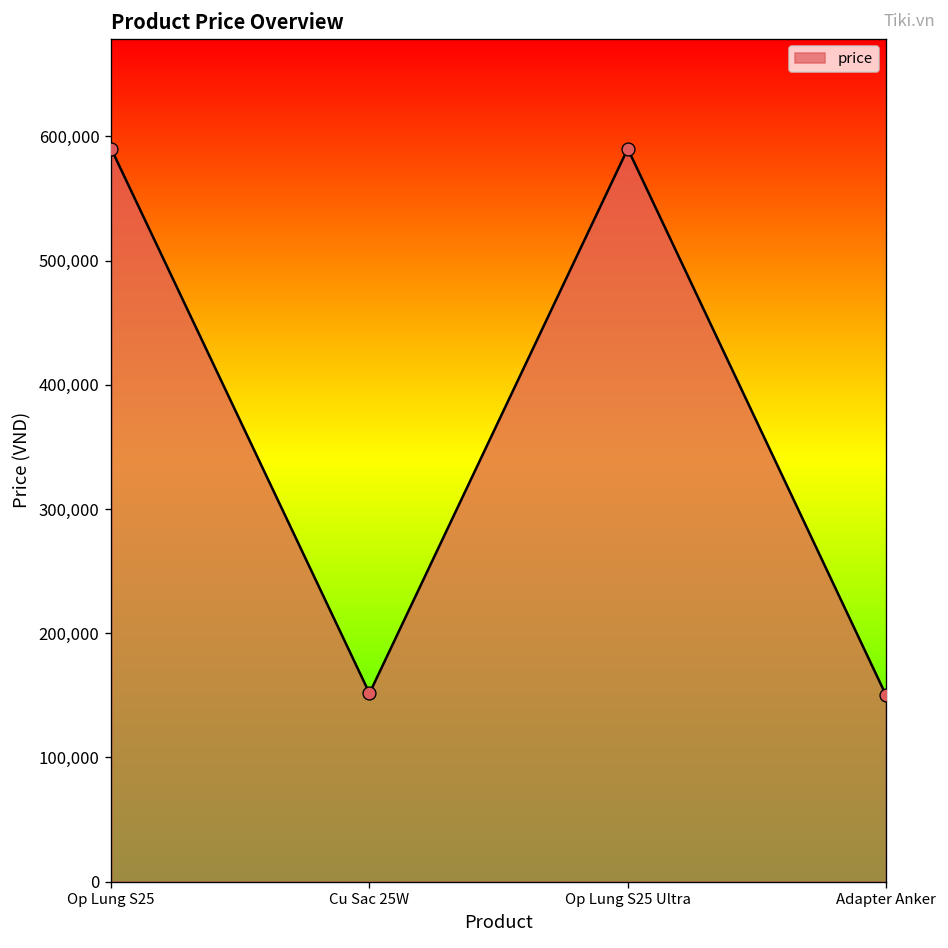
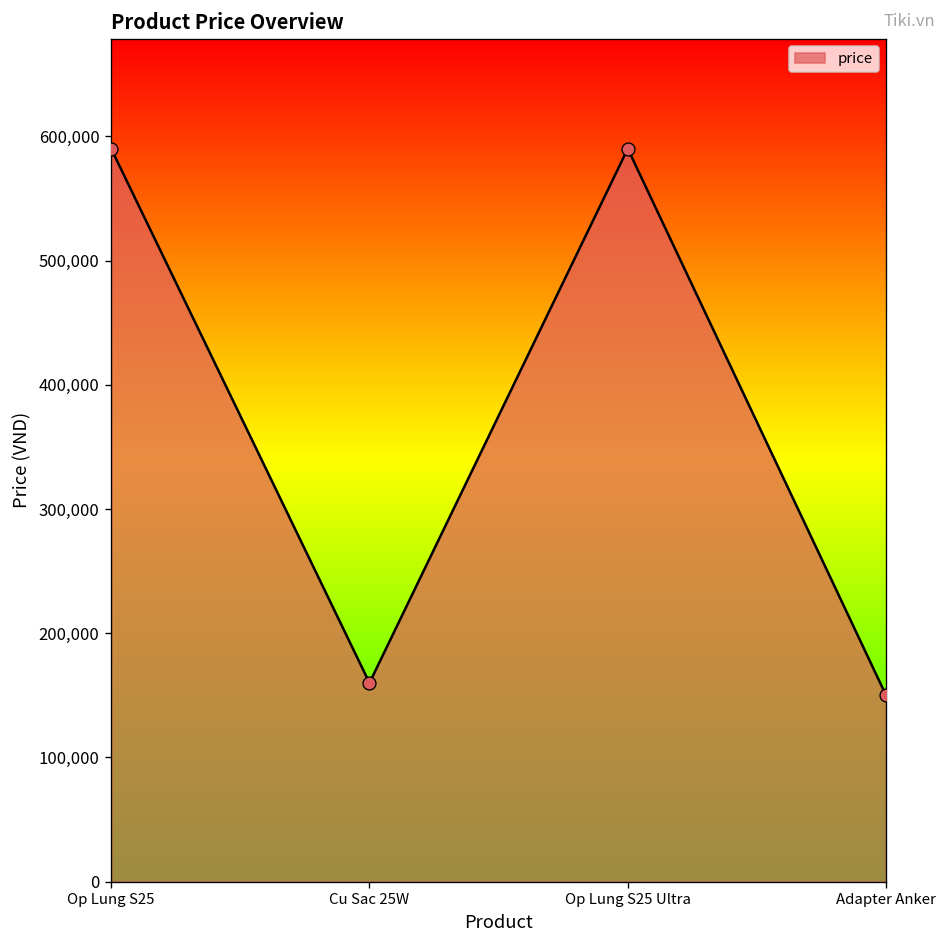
  {
    "Op Lung S25": "590,000",
-   "Cu Sac 25W": "152,000",
+   "Cu Sac 25W": "160,000",
    "Op Lung S25 Ultra": "590,000",
    "Adapter Anker": "150,000"
  }
